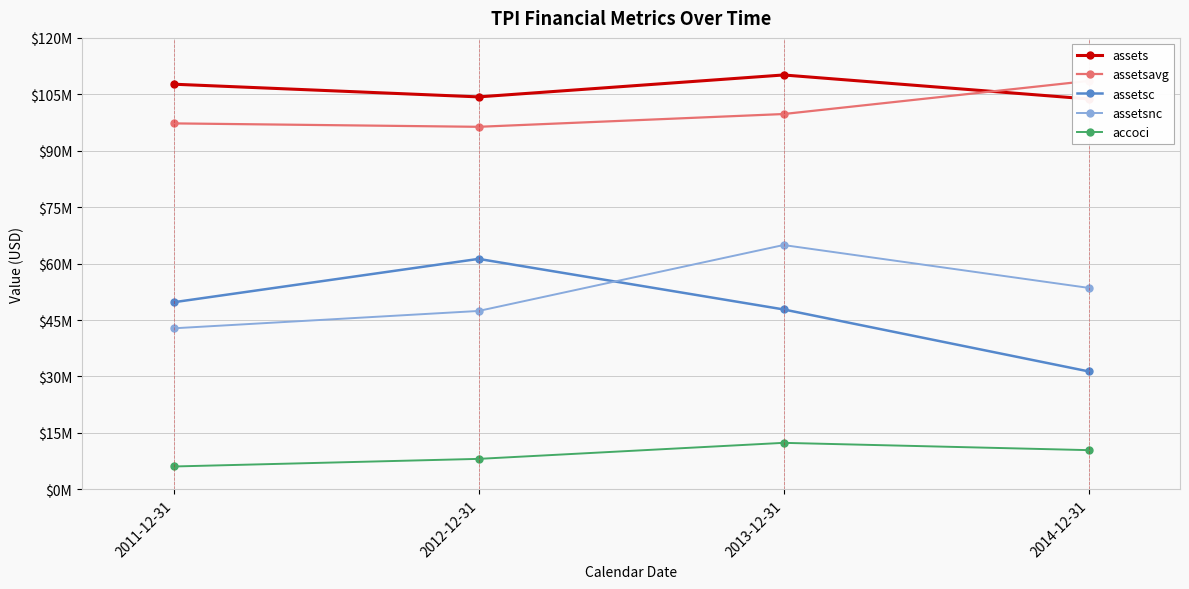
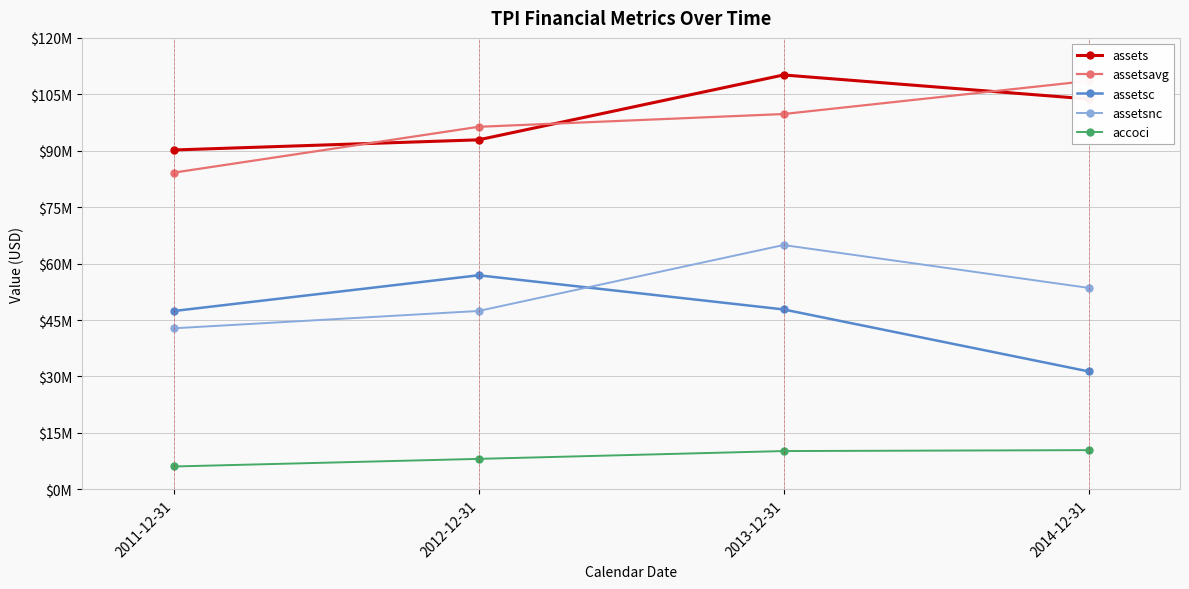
  {
    "assets": {
-     "2011-12-31": "$108000000",
-     "2012-12-31": "$104000000",
+     "2011-12-31": "$90000000",
+     "2012-12-31": "$93000000",
      "2013-12-31": "$110000000"
    },
    "assetsavg": {
-     "2011-12-31": "$97000000",
+     "2011-12-31": "$84000000",
      "2012-12-31": "$96000000",
      "2013-12-31": "$100000000"
    },
    "assetsc": {
-     "2011-12-31": "$50000000",
-     "2012-12-31": "$61000000",
+     "2011-12-31": "$47000000",
+     "2012-12-31": "$57000000",
      "2013-12-31": "$48000000",
      "2014-12-31": "$31000000"
    },
    "assetsnc": {
      "2011-12-31": "$43000000",
      "2012-12-31": "$47000000",
      "2013-12-31": "$65000000",
      "2014-12-31": "$54000000"
    },
    "accoci": {
      "2011-12-31": "$6000000",
      "2012-12-31": "$8000000",
-     "2013-12-31": "$12000000",
+     "2013-12-31": "$10000000",
      "2014-12-31": "$10000000"
    }
  }
